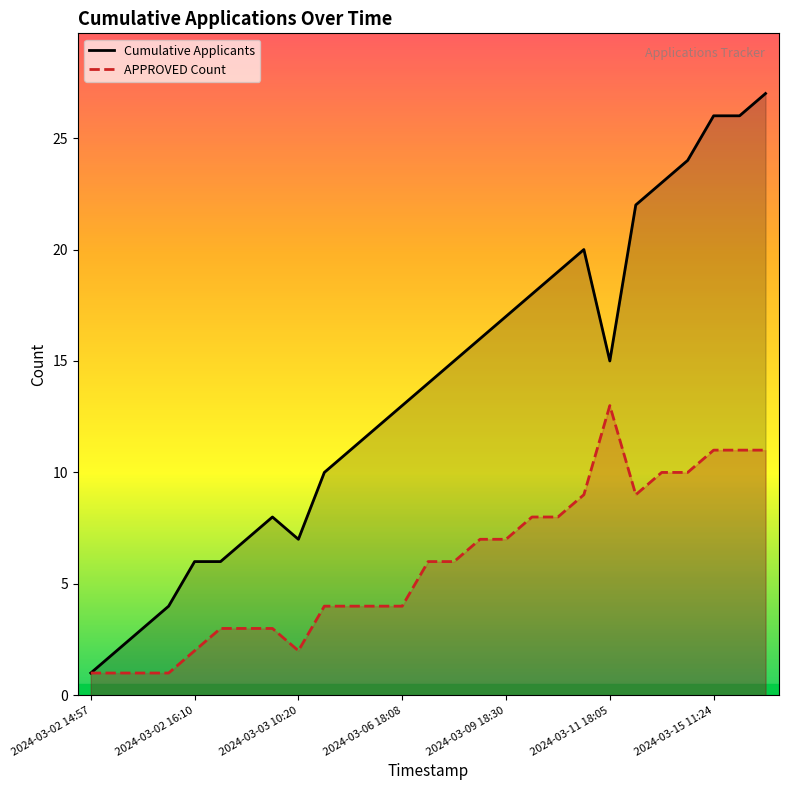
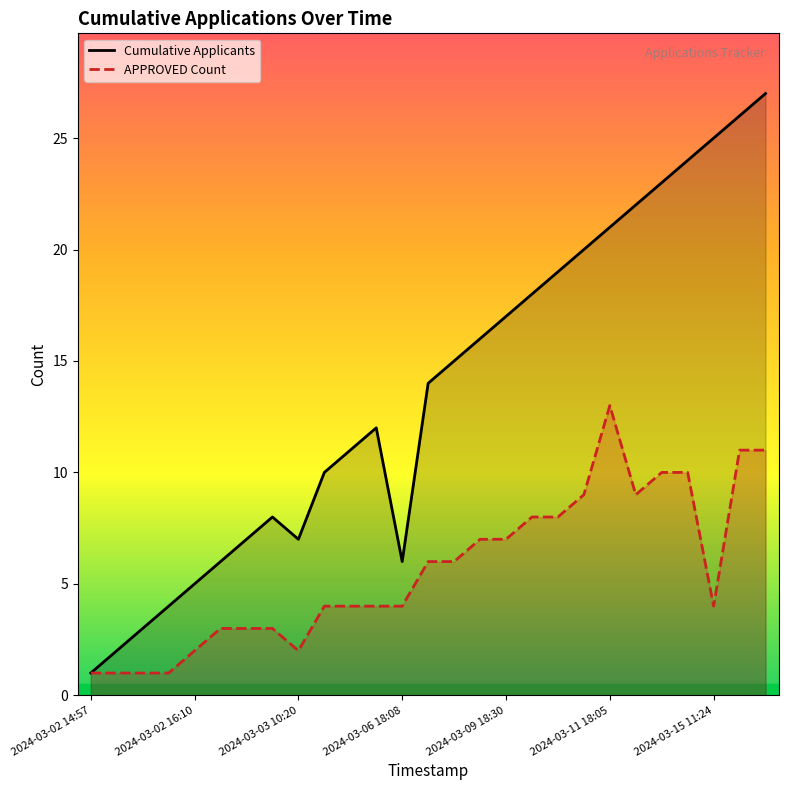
  {
    "Cumulative Applicants": {
-     "2024-03-02 16:10": 6,
+     "2024-03-02 16:10": 5,
      "2024-03-03 10:20": 7,
-     "2024-03-06 18:08": 13,
+     "2024-03-06 18:08": 6,
      "2024-03-09 18:30": 17,
-     "2024-03-11 18:05": 15,
-     "2024-03-15 11:24": 26
+     "2024-03-11 18:05": 21,
+     "2024-03-15 11:24": 25
    },
    "APPROVED Count": {
      "2024-03-02 16:10": 2,
      "2024-03-03 10:20": 2,
      "2024-03-06 18:08": 4,
      "2024-03-09 18:30": 7,
      "2024-03-11 18:05": 13,
-     "2024-03-15 11:24": 11
+     "2024-03-15 11:24": 4
    }
  }
